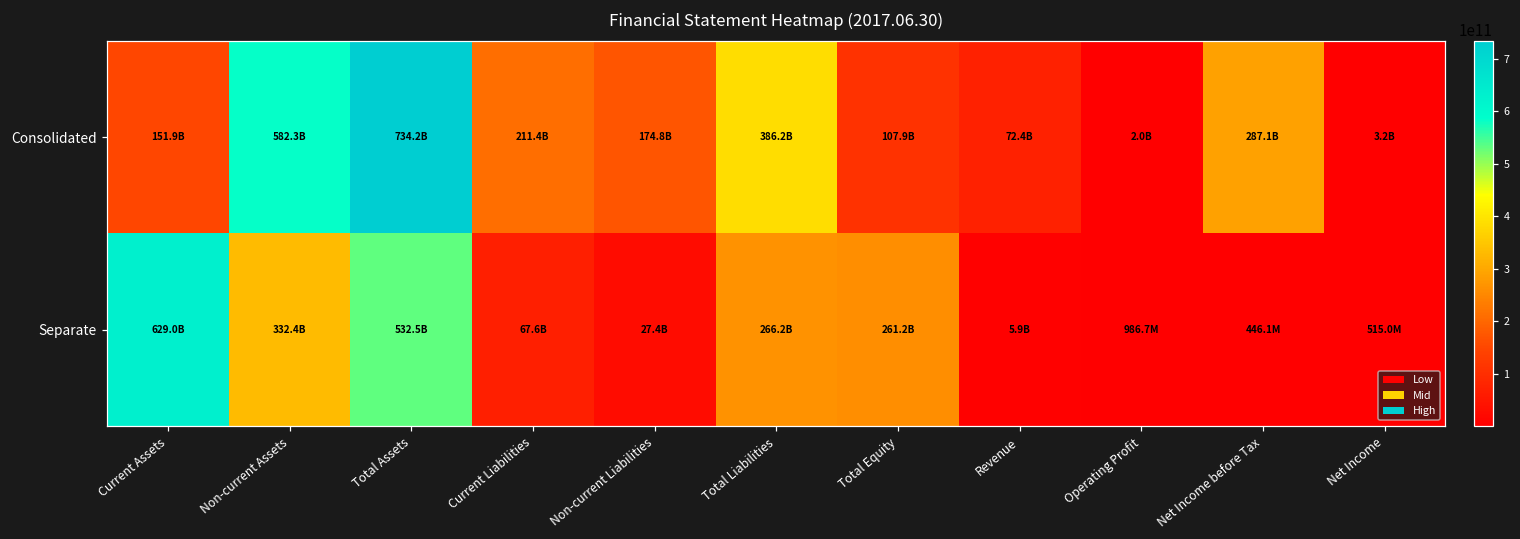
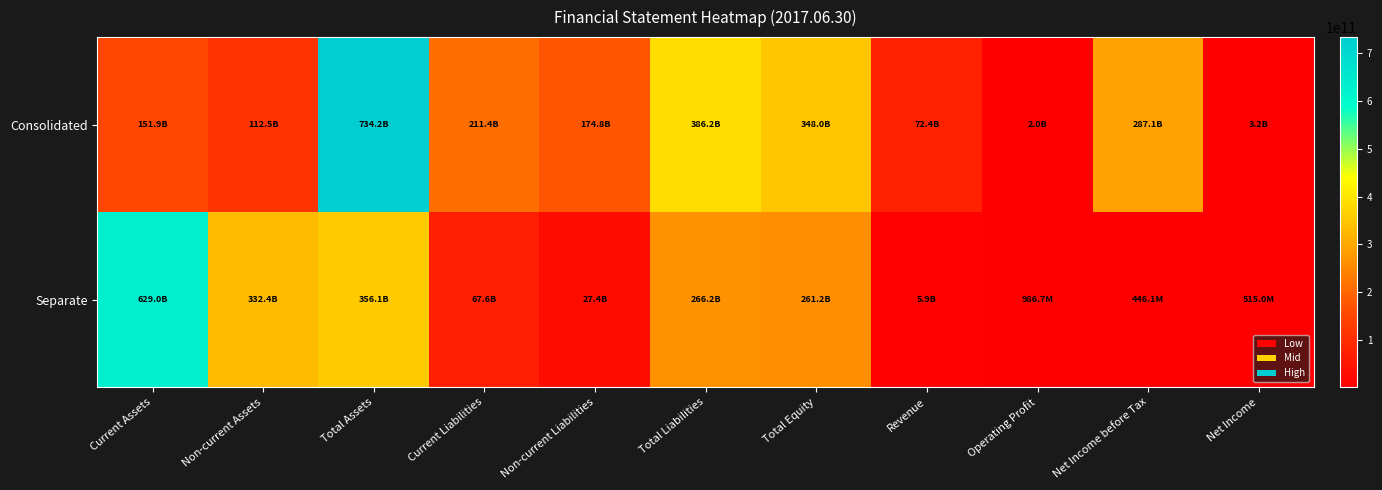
  {
    "Consolidated": {
      "Current Assets": "151.9B",
-     "Non-current Assets": "582.3B",
+     "Non-current Assets": "112.5B",
      "Total Assets": "734.2B",
      "Current Liabilities": "211.4B",
      "Non-current Liabilities": "174.8B",
      "Total Liabilities": "386.2B",
-     "Total Equity": "107.9B",
+     "Total Equity": "348.0B",
      "Revenue": "72.4B",
      "Operating Profit": "2.0B",
      "Net Income before Tax": "287.1B",
      "Net Income": "3.2B"
    },
    "Separate": {
      "Current Assets": "629.0B",
      "Non-current Assets": "332.4B",
-     "Total Assets": "532.5B",
+     "Total Assets": "356.1B",
      "Current Liabilities": "67.6B",
      "Non-current Liabilities": "27.4B",
      "Total Liabilities": "266.2B",
      "Total Equity": "261.2B",
      "Revenue": "5.9B",
      "Operating Profit": "986.7M",
      "Net Income before Tax": "446.1M",
      "Net Income": "515.0M"
    }
  }
